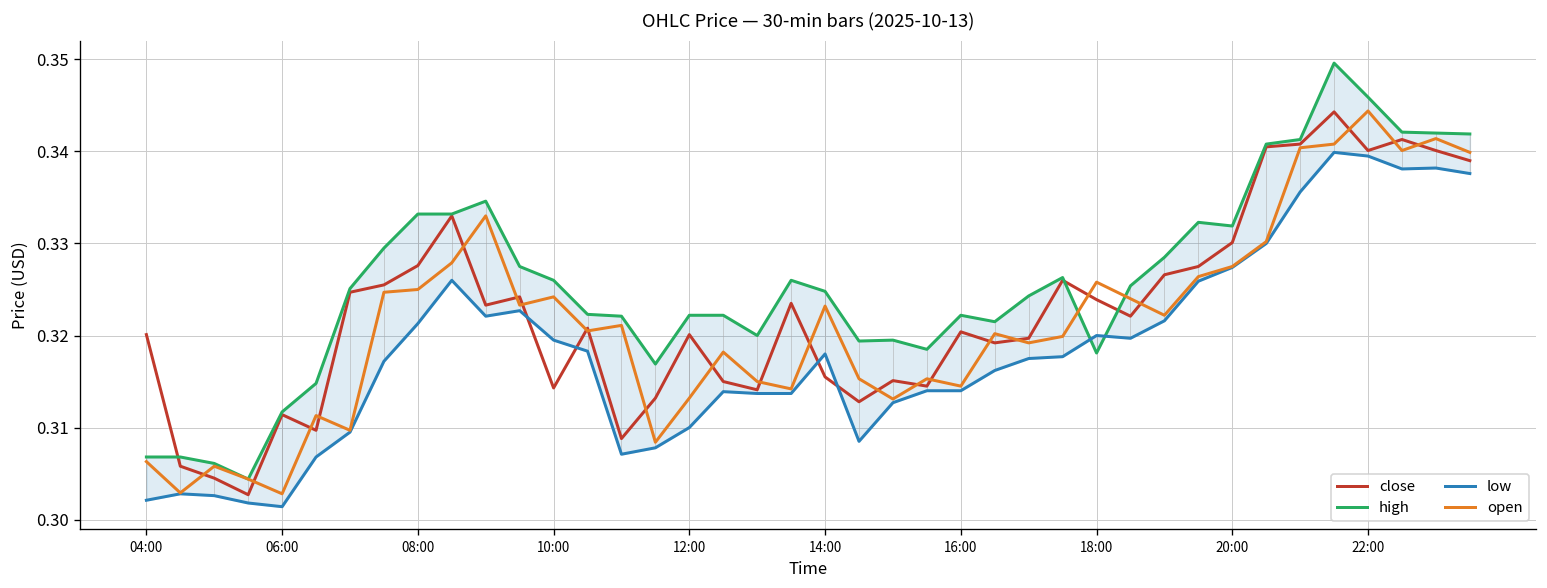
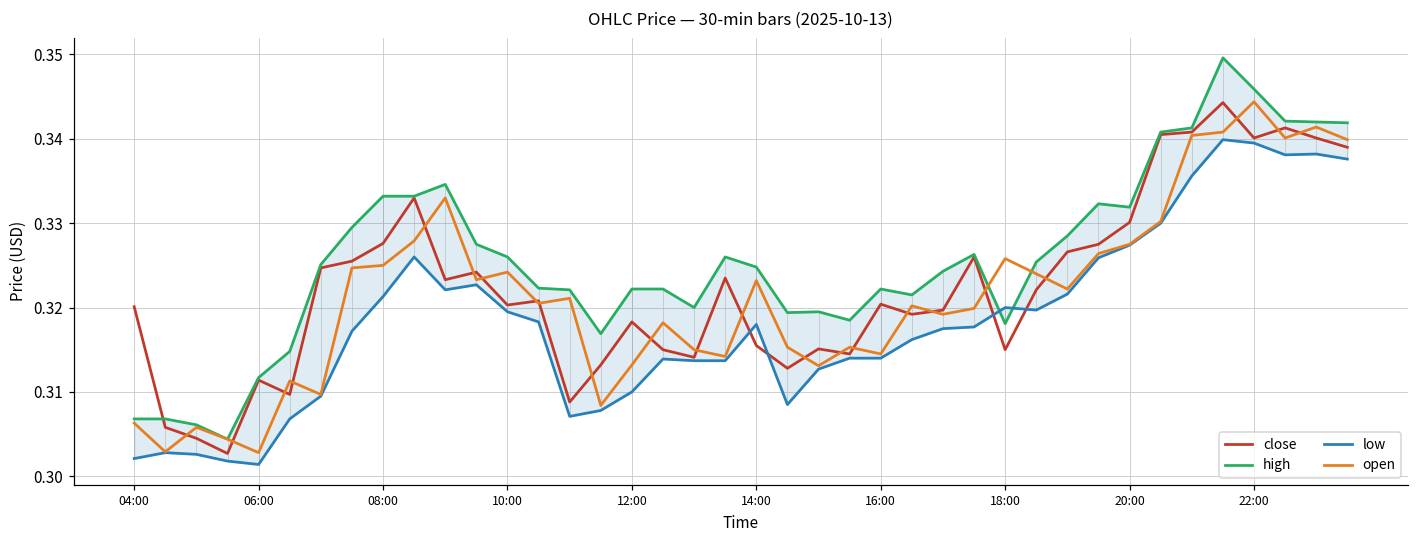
  {
    "close": {
      "04:00": 0.320,
      "08:00": 0.328,
-     "10:00": 0.314,
-     "12:00": 0.320,
+     "10:00": 0.320,
+     "12:00": 0.318,
      "14:00": 0.316,
      "16:00": 0.320,
-     "18:00": 0.324,
+     "18:00": 0.315,
      "20:00": 0.330,
      "22:00": 0.340
    },
    "open": {
      "04:00": 0.306,
      "06:00": 0.303,
      "08:00": 0.325,
      "10:00": 0.324,
      "12:00": 0.313,
      "14:00": 0.323,
      "16:00": 0.315,
      "18:00": 0.326,
      "22:00": 0.344
    }
  }
